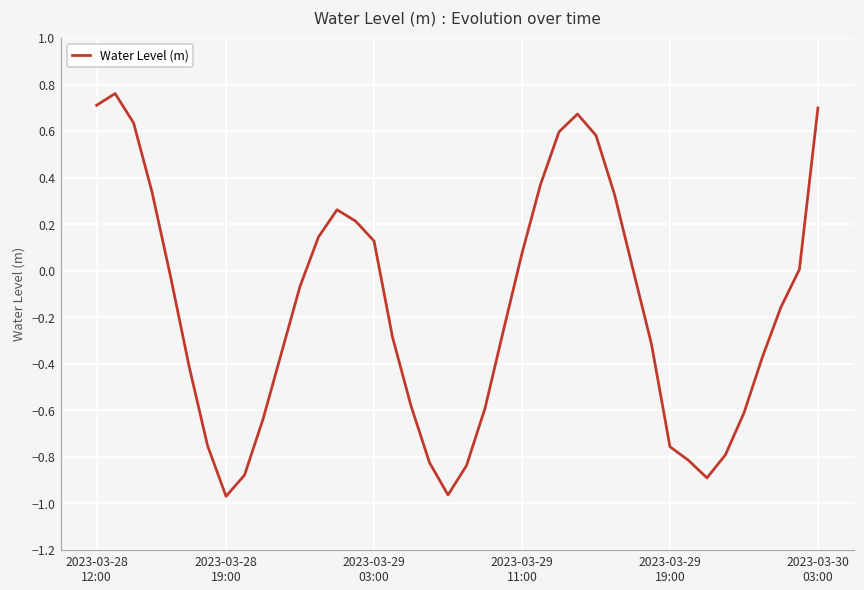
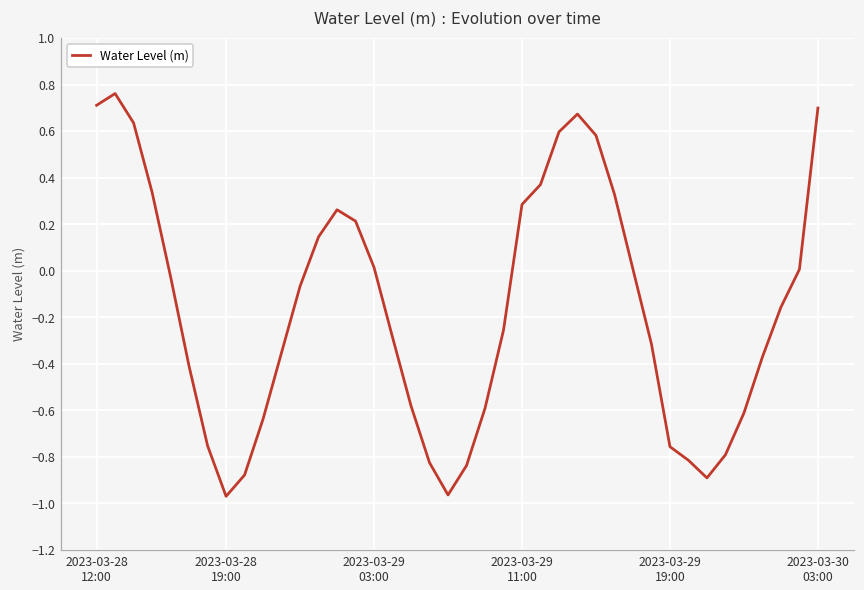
  {
    "2023-03-28 12:00": 0.71,
    "2023-03-28 19:00": -0.97,
-   "2023-03-29 03:00": 0.13,
-   "2023-03-29 11:00": 0.07,
+   "2023-03-29 03:00": 0.01,
+   "2023-03-29 11:00": 0.28,
    "2023-03-29 19:00": -0.76,
    "2023-03-30 03:00": 0.70
  }
